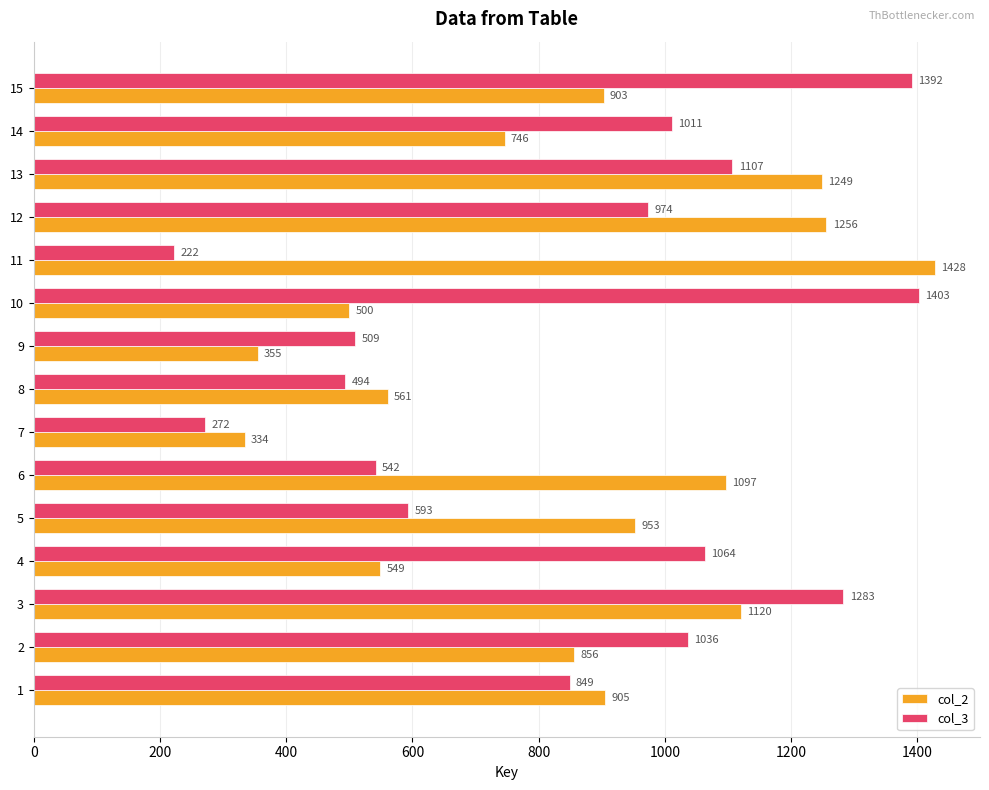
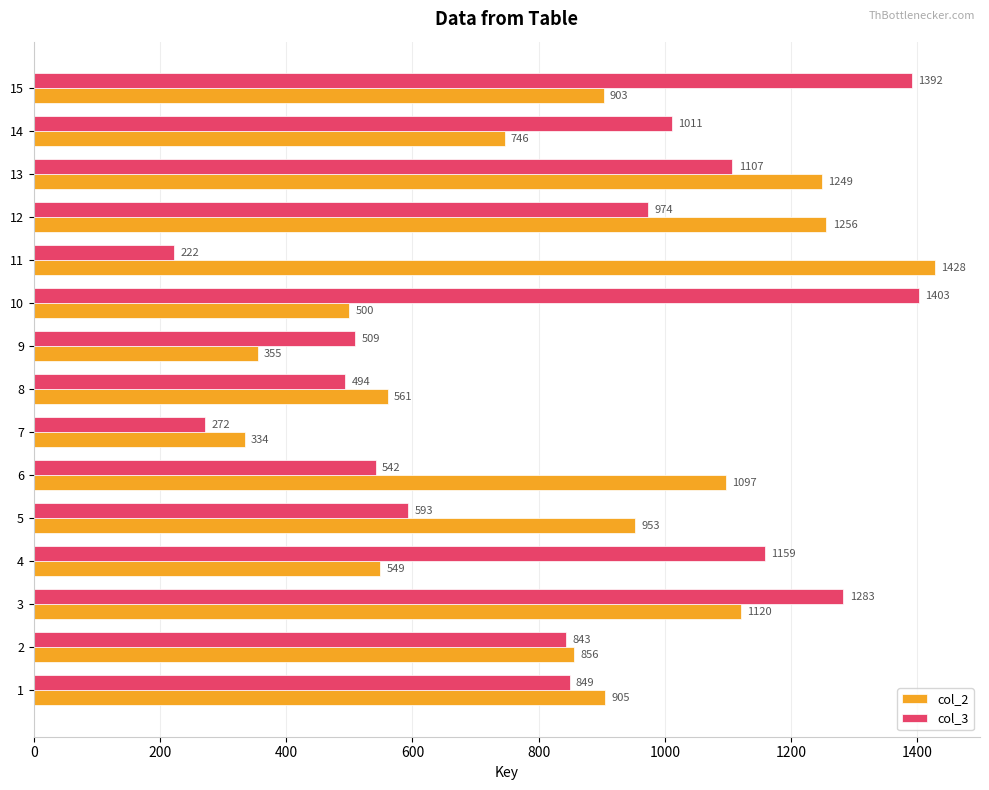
  {
    "col_2": {
      "15": 903,
      "14": 746,
      "13": 1249,
      "12": 1256,
      "11": 1428,
      "10": 500,
      "9": 355,
      "8": 561,
      "7": 334,
      "6": 1097,
      "5": 953,
      "4": 549,
      "3": 1120,
      "2": 856,
      "1": 905
    },
    "col_3": {
      "15": 1392,
      "14": 1011,
      "13": 1107,
      "12": 974,
      "11": 222,
      "10": 1403,
      "9": 509,
      "8": 494,
      "7": 272,
      "6": 542,
      "5": 593,
-     "4": 1064,
+     "4": 1159,
      "3": 1283,
-     "2": 1036,
+     "2": 843,
      "1": 849
    }
  }
